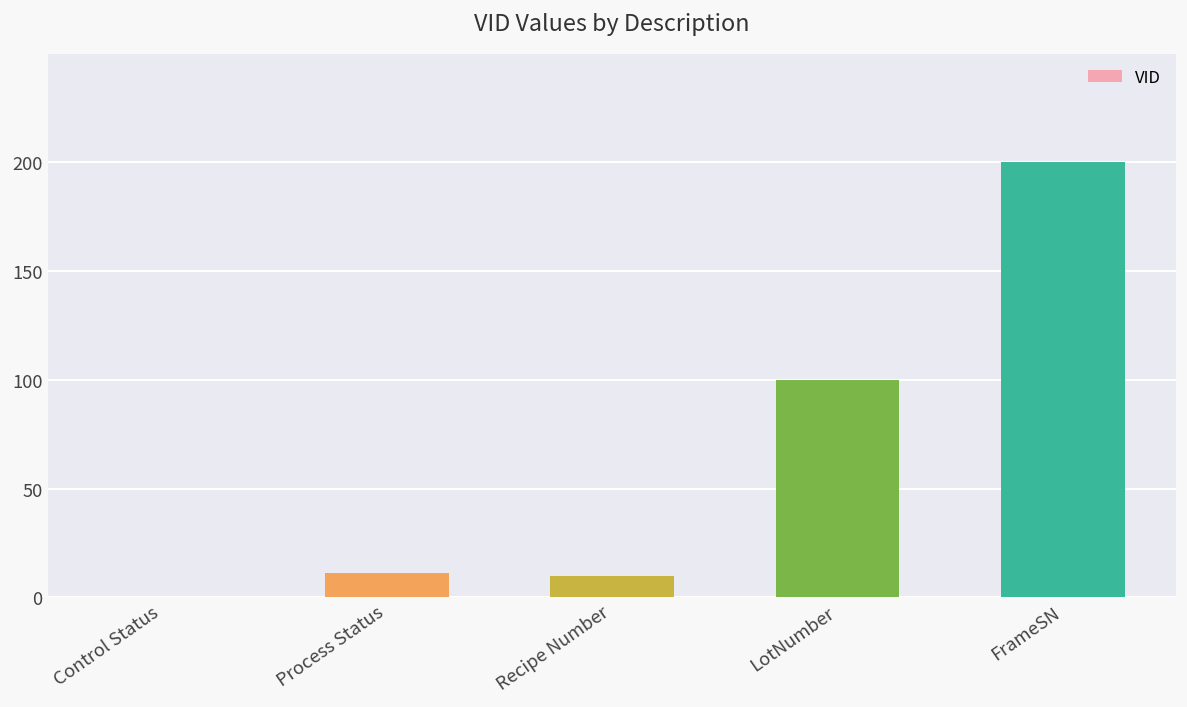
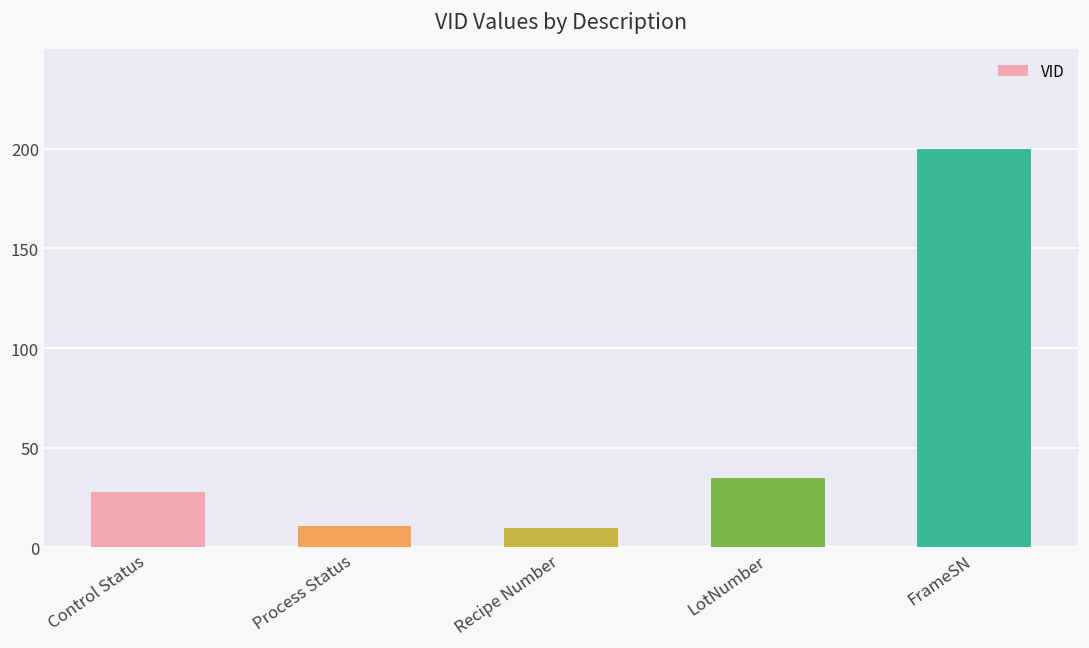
  {
-   "Control Status": 0,
+   "Control Status": 28,
    "Process Status": 11,
    "Recipe Number": 10,
-   "LotNumber": 100,
+   "LotNumber": 35,
    "FrameSN": 200
  }
